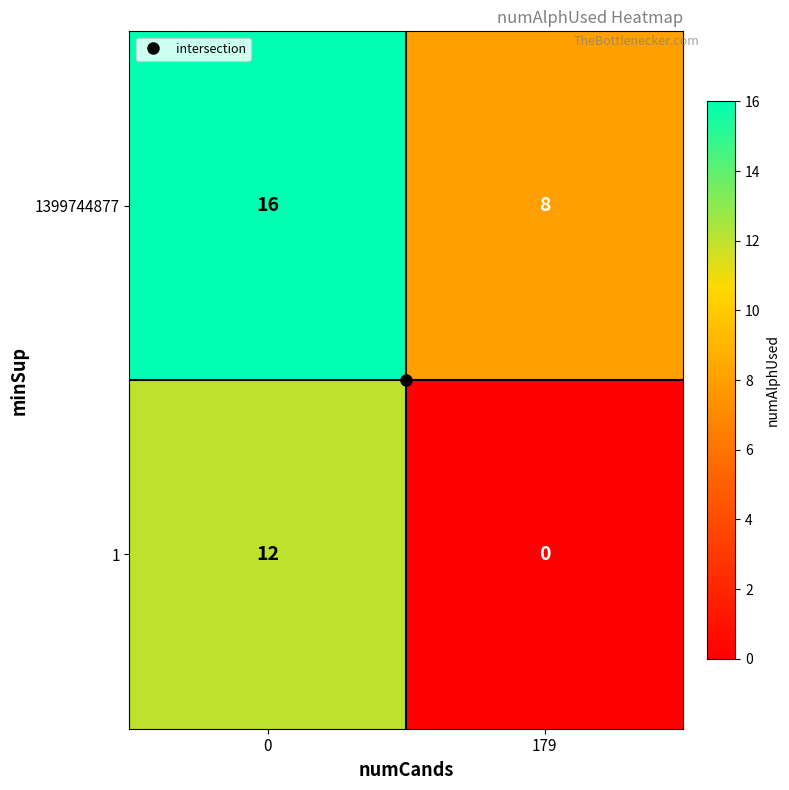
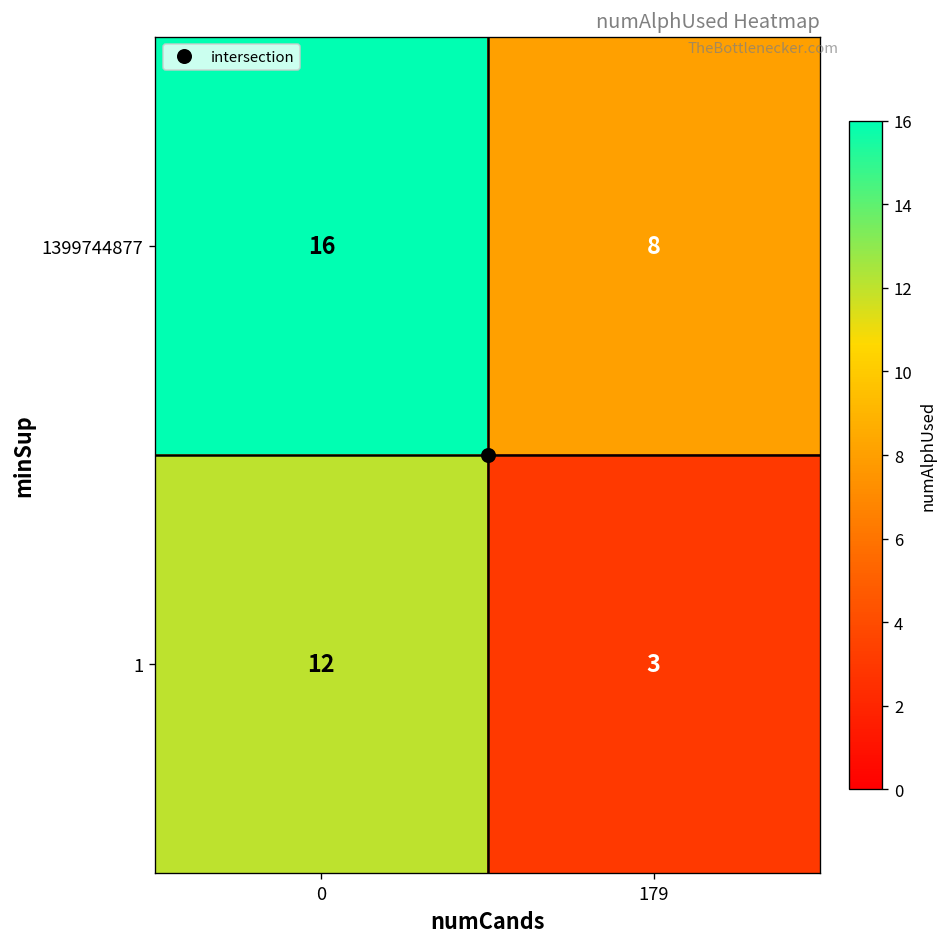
  {
    "1399744877": {
      "0": 16,
      "179": 8
    },
    "1": {
      "0": 12,
-     "179": 0
+     "179": 3
    }
  }
